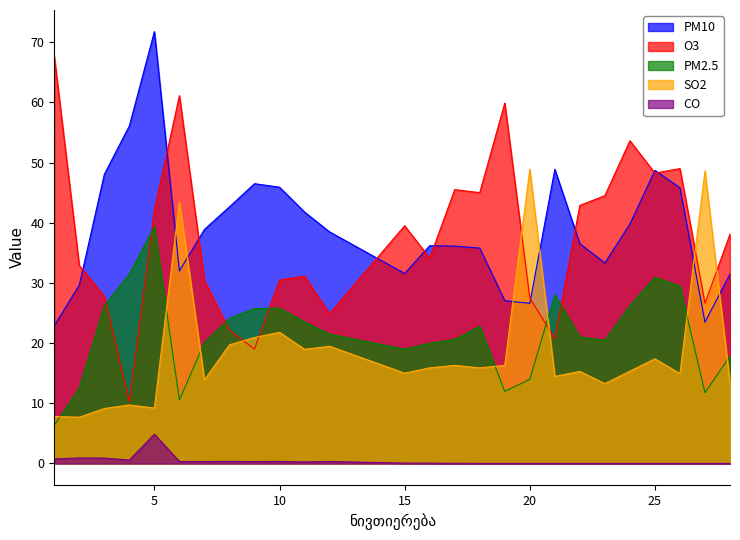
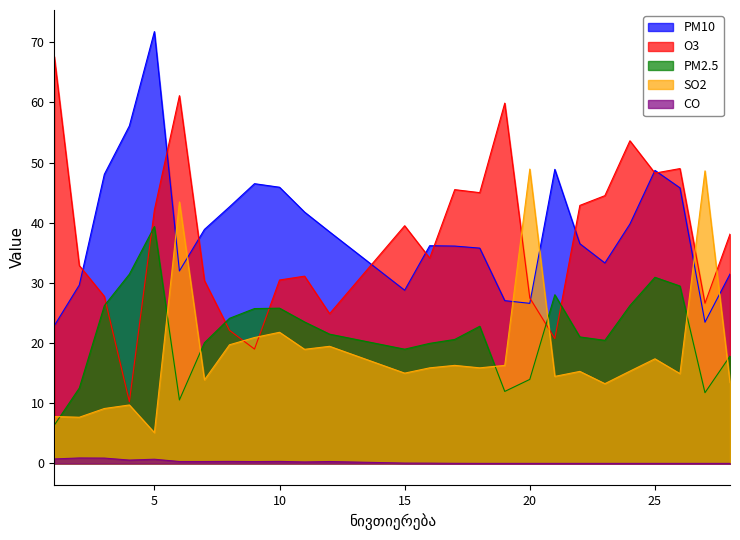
  {
    "PM10": {
      "5": 72,
      "10": 46,
-     "15": 32,
+     "15": 29,
      "20": 27,
      "25": 49
    },
    "O3": {
      "5": 42,
      "10": 30,
      "15": 40,
      "20": 28,
      "25": 48
    },
    "PM2.5": {
      "5": 39,
      "10": 26,
      "15": 19,
      "20": 14,
      "25": 31
    },
    "SO2": {
-     "5": 9,
+     "5": 5,
      "10": 22,
      "15": 15,
      "20": 49,
      "25": 17
    },
    "CO": {
-     "5": 5,
+     "5": 1,
      "10": 0,
      "15": 0,
      "20": 0,
      "25": 0
    }
  }
